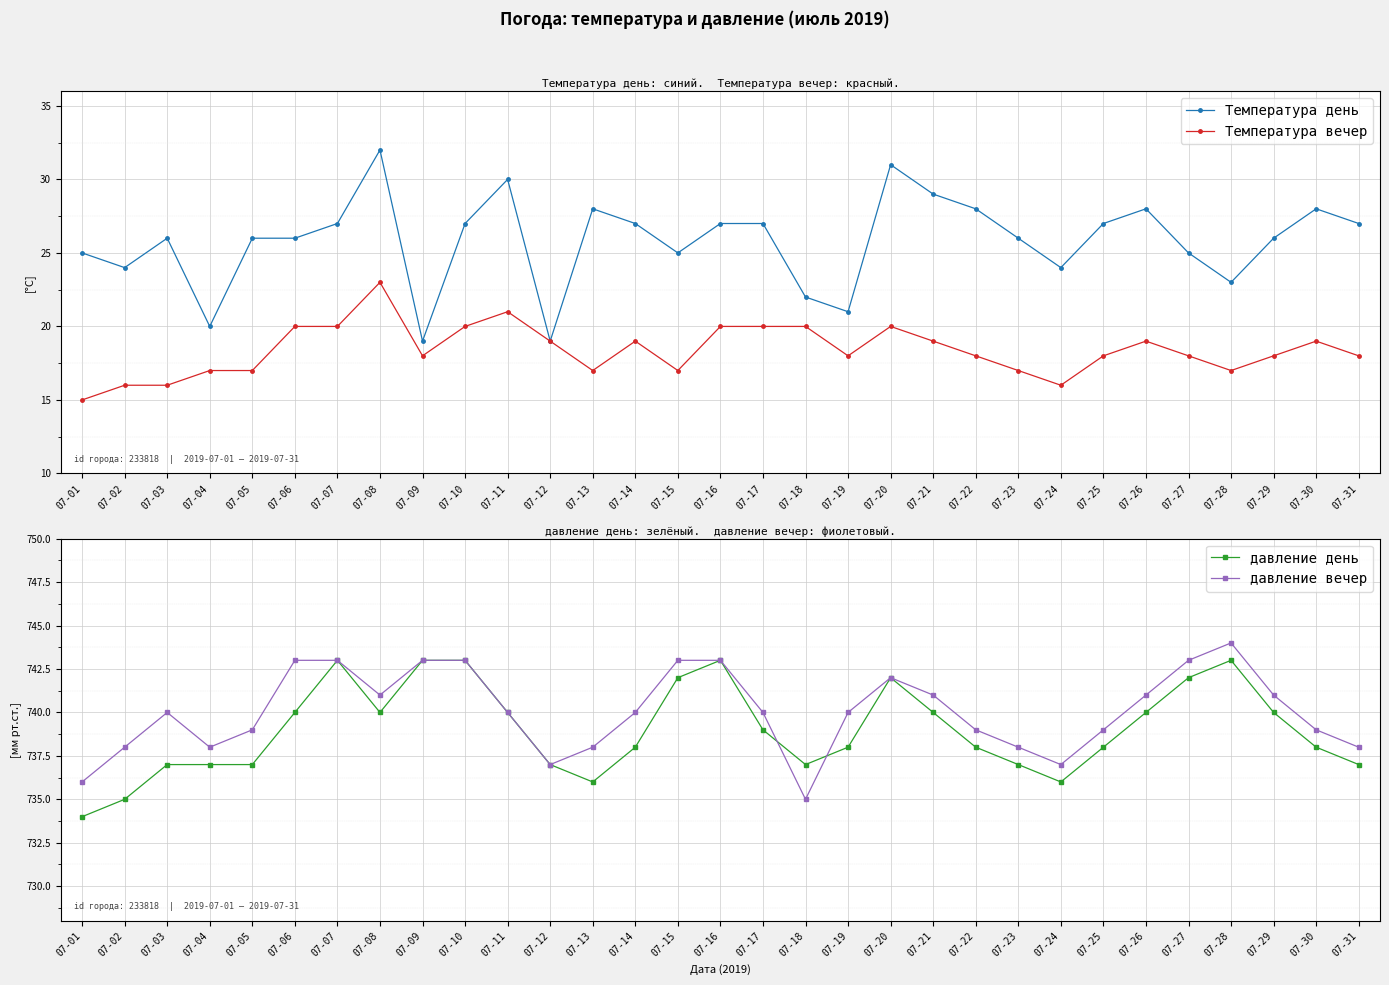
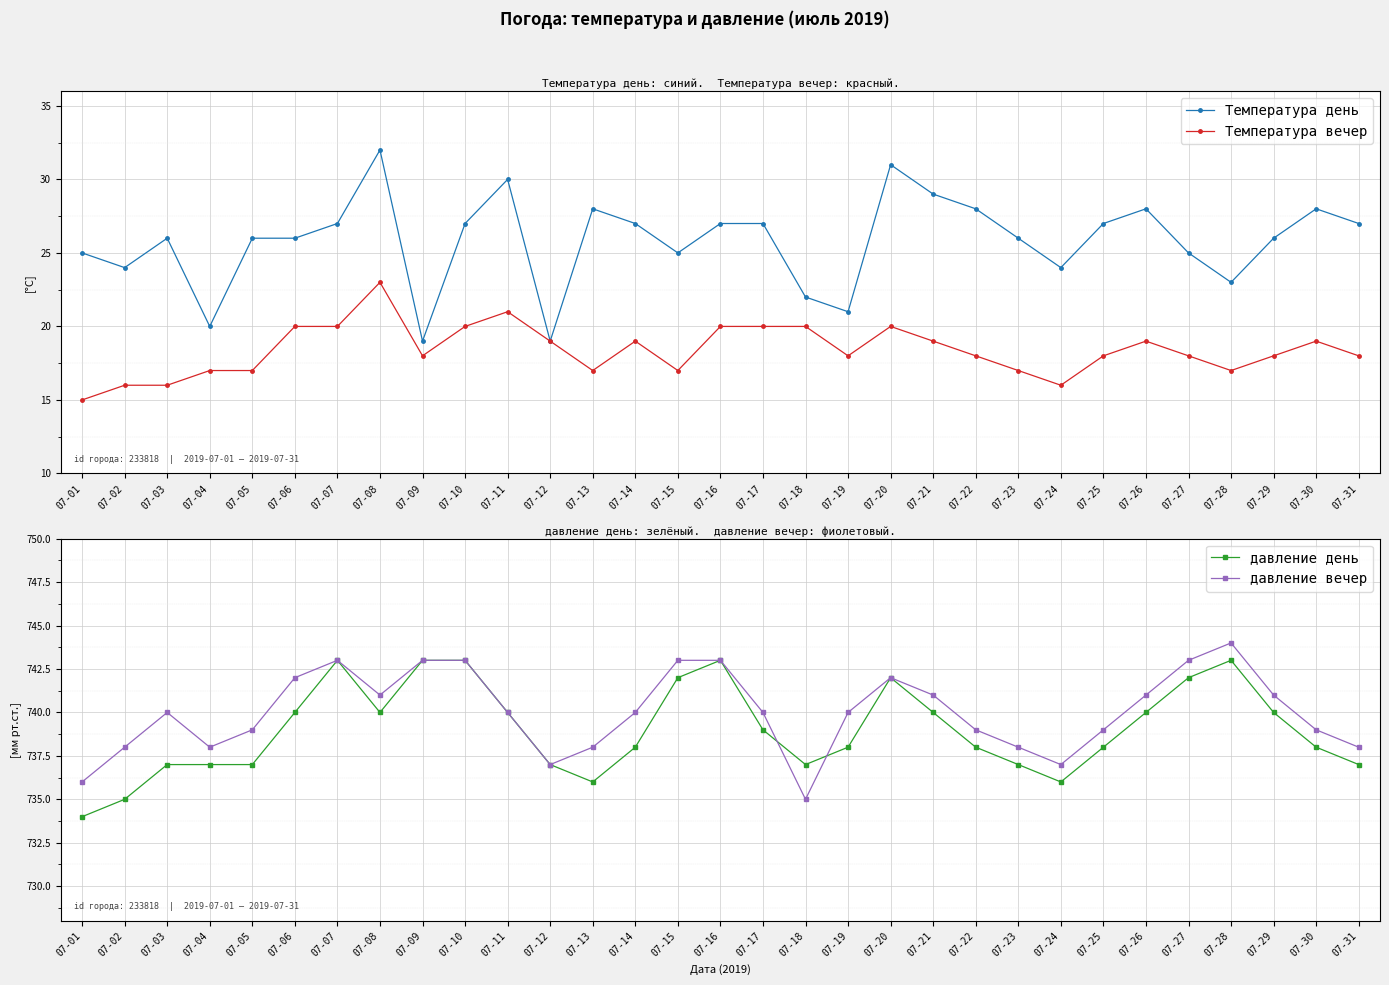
  {
    "Температура день: синий. Температура вечер: красный.": {
      "Температура день": {
        "07-01": 25.0,
        "07-02": 24.0,
        "07-03": 26.0,
        "07-04": 20.0,
        "07-05": 26.0,
        "07-06": 26.0,
        "07-07": 27.0,
        "07-08": 32.0,
        "07-09": 19.0,
        "07-10": 27.0,
        "07-11": 30.0,
        "07-13": 28.0,
        "07-14": 27.0,
        "07-15": 25.0,
        "07-16": 27.0,
        "07-17": 27.0,
        "07-18": 22.0,
        "07-19": 21.0,
        "07-20": 31.0,
        "07-21": 29.0,
        "07-22": 28.0,
        "07-23": 26.0,
        "07-24": 24.0,
        "07-25": 27.0,
        "07-26": 28.0,
        "07-27": 25.0,
        "07-28": 23.0,
        "07-29": 26.0,
        "07-30": 28.0,
        "07-31": 27.0
      },
      "Температура вечер": {
        "07-01": 15.0,
        "07-02": 16.0,
        "07-03": 16.0,
        "07-04": 17.0,
        "07-05": 17.0,
        "07-06": 20.0,
        "07-07": 20.0,
        "07-08": 23.0,
        "07-09": 18.0,
        "07-10": 20.0,
        "07-11": 21.0,
        "07-13": 17.0,
        "07-14": 19.0,
        "07-15": 17.0,
        "07-16": 20.0,
        "07-17": 20.0,
        "07-18": 20.0,
        "07-19": 18.0,
        "07-20": 20.0,
        "07-21": 19.0,
        "07-22": 18.0,
        "07-23": 17.0,
        "07-24": 16.0,
        "07-25": 18.0,
        "07-26": 19.0,
        "07-27": 18.0,
        "07-28": 17.0,
        "07-29": 18.0,
        "07-30": 19.0,
        "07-31": 18.0
      }
    },
    "давление день: зелёный. давление вечер: фиолетовый.": {
      "давление день": {
        "07-01": 734,
        "07-02": 735,
        "07-03": 737,
        "07-04": 737,
        "07-05": 737,
        "07-06": 740,
        "07-08": 740,
        "07-13": 736,
        "07-14": 738,
        "07-15": 742,
        "07-17": 739,
        "07-18": 737,
        "07-19": 738,
        "07-21": 740,
        "07-22": 738,
        "07-23": 737,
        "07-24": 736,
        "07-25": 738,
        "07-26": 740,
        "07-27": 742,
        "07-28": 743,
        "07-29": 740,
        "07-30": 738,
        "07-31": 737
      },
      "давление вечер": {
        "07-01": 736,
        "07-02": 738,
        "07-03": 740,
        "07-04": 738,
        "07-05": 739,
-       "07-06": 743,
+       "07-06": 742,
        "07-08": 741,
        "07-13": 738,
        "07-14": 740,
        "07-15": 743,
        "07-17": 740,
        "07-18": 735,
        "07-19": 740,
        "07-21": 741,
        "07-22": 739,
        "07-23": 738,
        "07-24": 737,
        "07-25": 739,
        "07-26": 741,
        "07-27": 743,
        "07-28": 744,
        "07-29": 741,
        "07-30": 739,
        "07-31": 738
      }
    }
  }
